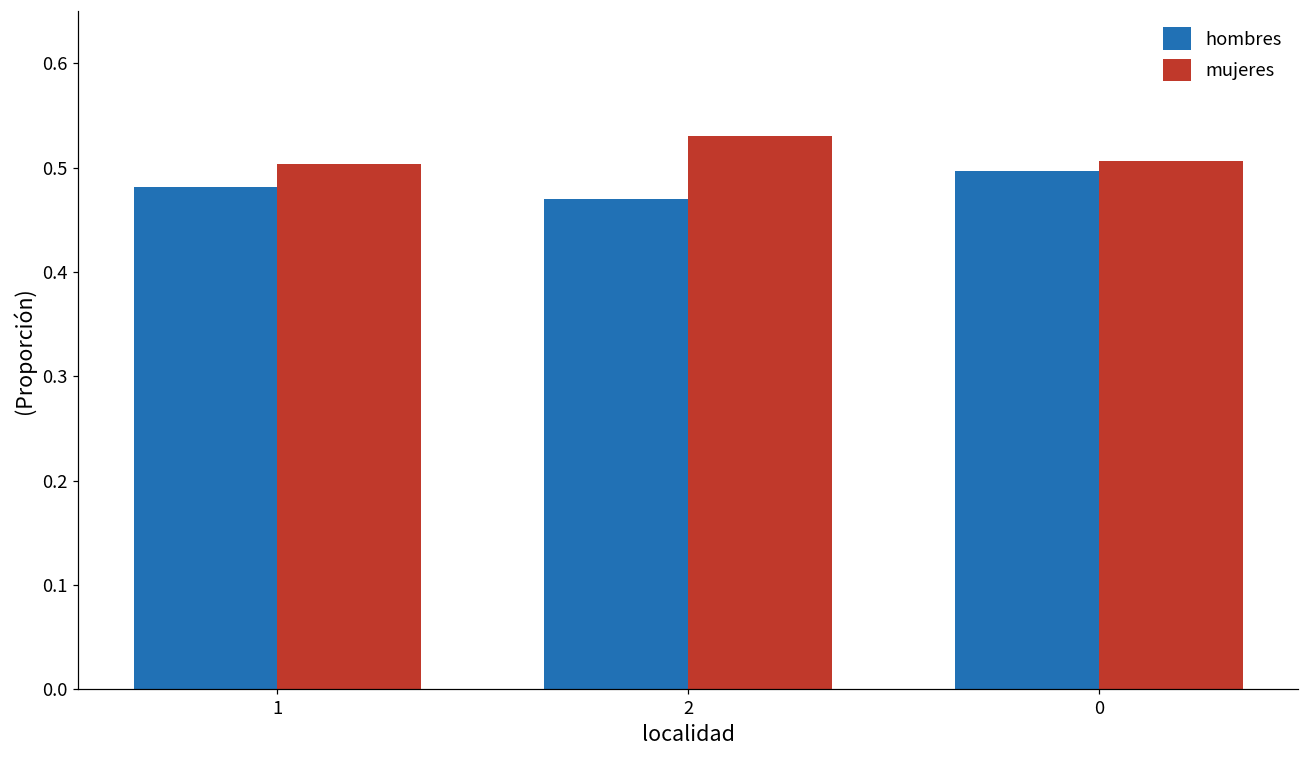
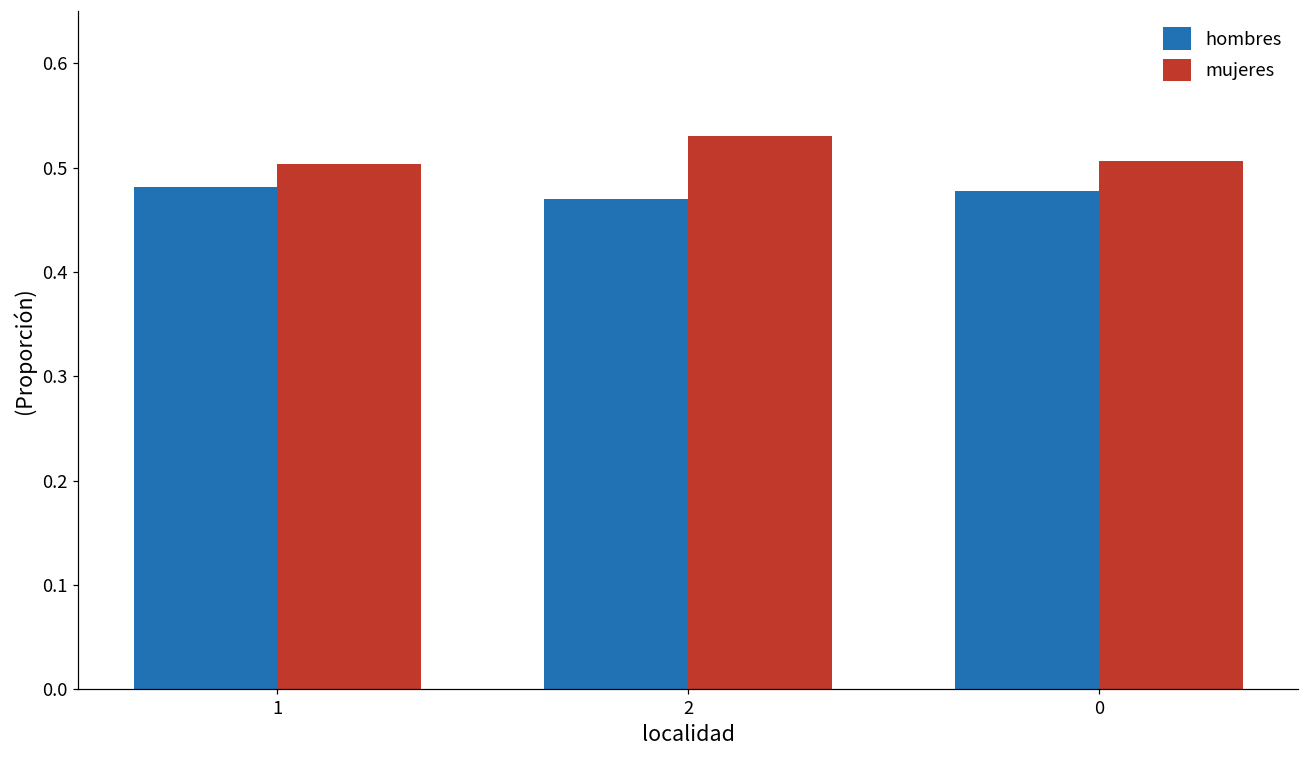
  {
    "hombres": {
      "1": 0.48,
      "2": 0.47,
-     "0": 0.50
+     "0": 0.48
    },
    "mujeres": {
      "1": 0.50,
      "2": 0.53,
      "0": 0.51
    }
  }
